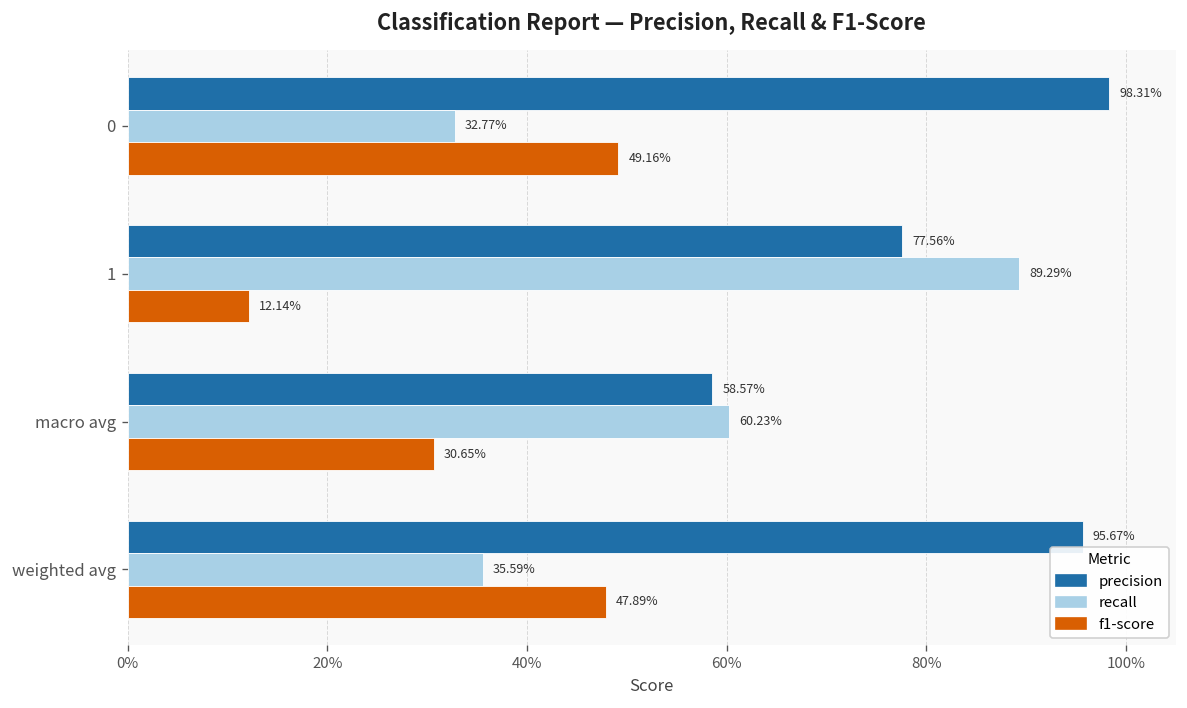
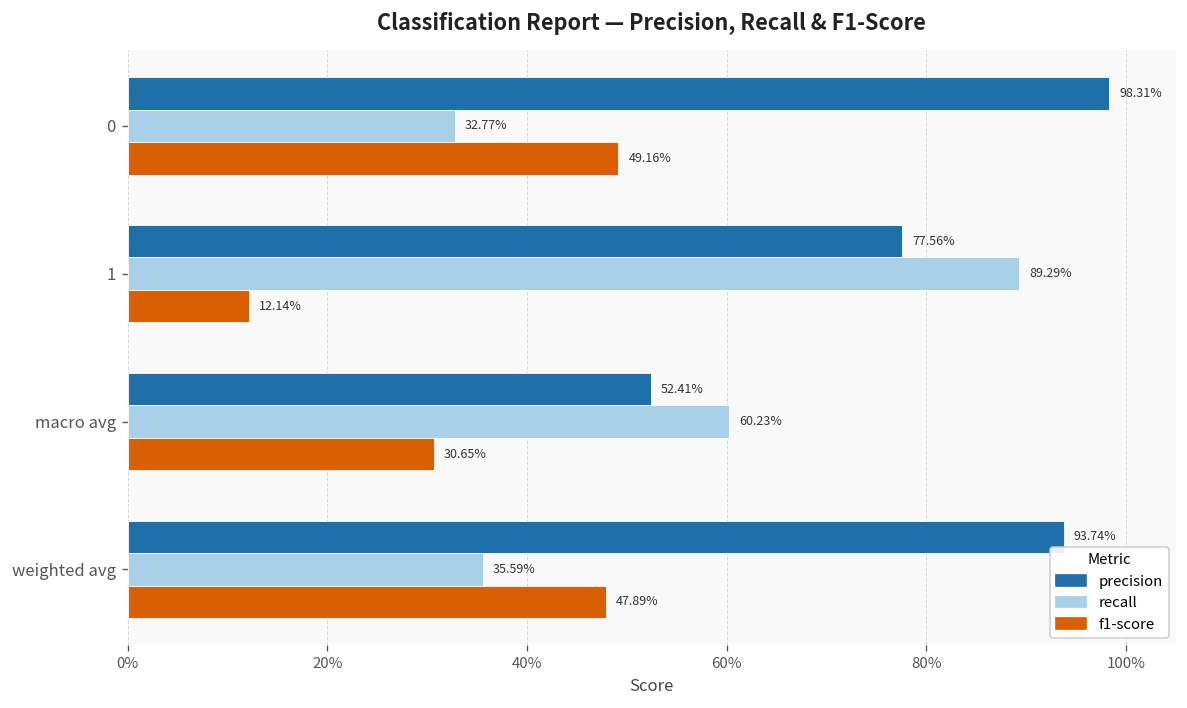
  {
    "precision": {
      "0": "98.31%",
      "1": "77.56%",
-     "macro avg": "58.57%",
-     "weighted avg": "96%"
+     "macro avg": "52.41%",
+     "weighted avg": "94%"
    },
    "recall": {
      "0": "32.77%",
      "1": "89.29%",
      "macro avg": "60.23%",
      "weighted avg": "35.59%"
    },
    "f1-score": {
      "0": "49.16%",
      "1": "12.14%",
      "macro avg": "30.65%",
      "weighted avg": "47.89%"
    }
  }
